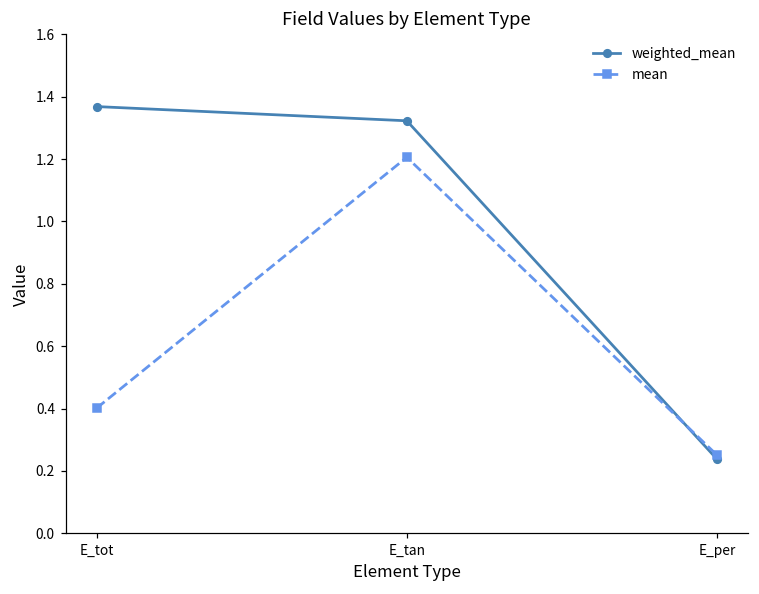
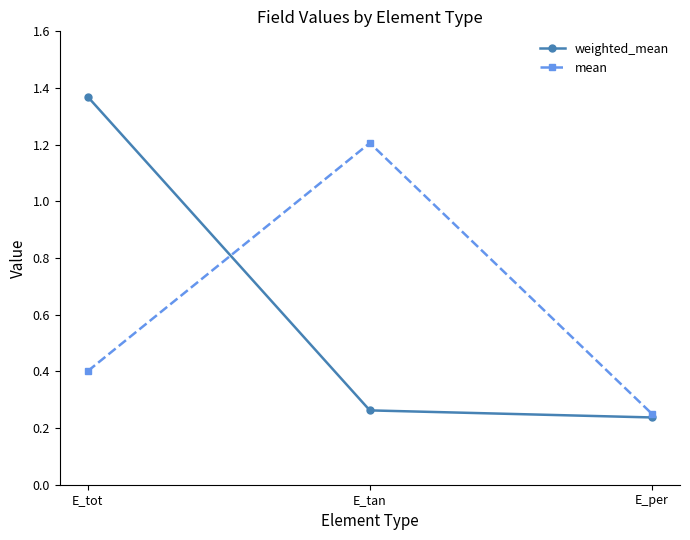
  {
    "weighted_mean": {
      "E_tot": 1.37,
-     "E_tan": 1.32,
+     "E_tan": 0.26,
      "E_per": 0.24
    },
    "mean": {
      "E_tot": 0.40,
      "E_tan": 1.21,
      "E_per": 0.25
    }
  }
